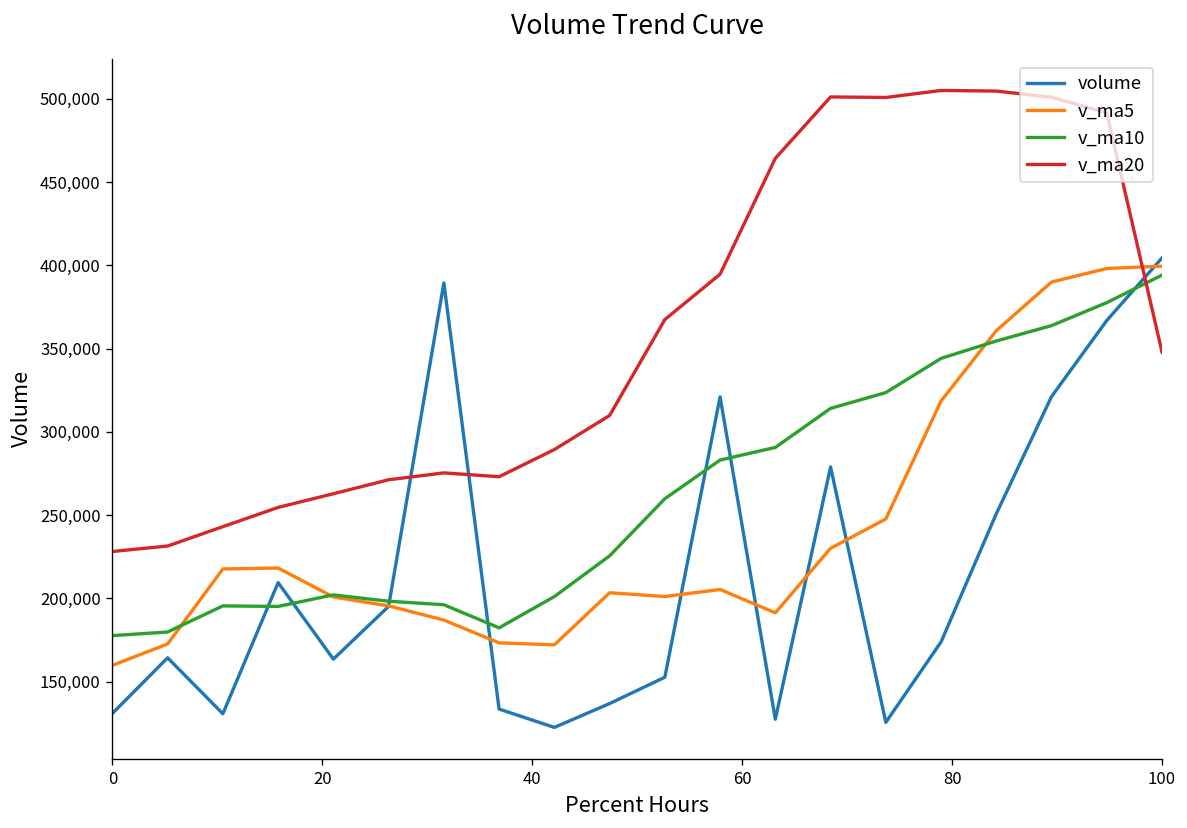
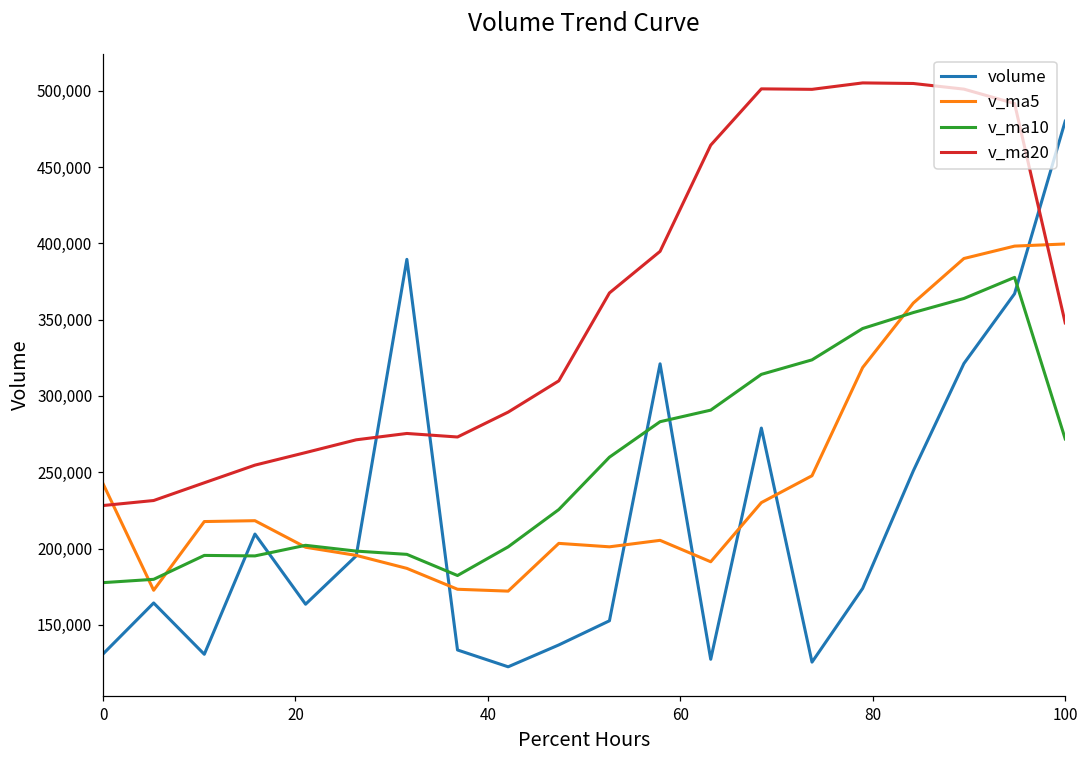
  {
    "volume": {
      "0": "131,000",
-     "100": "405,000"
+     "100": "480,000"
    },
    "v_ma5": {
-     "0": "160,000",
+     "0": "243,000",
      "100": "400,000"
    },
    "v_ma10": {
      "0": "178,000",
-     "100": "394,000"
+     "100": "272,000"
    },
    "v_ma20": {
      "0": "228,000",
      "100": "348,000"
    }
  }
